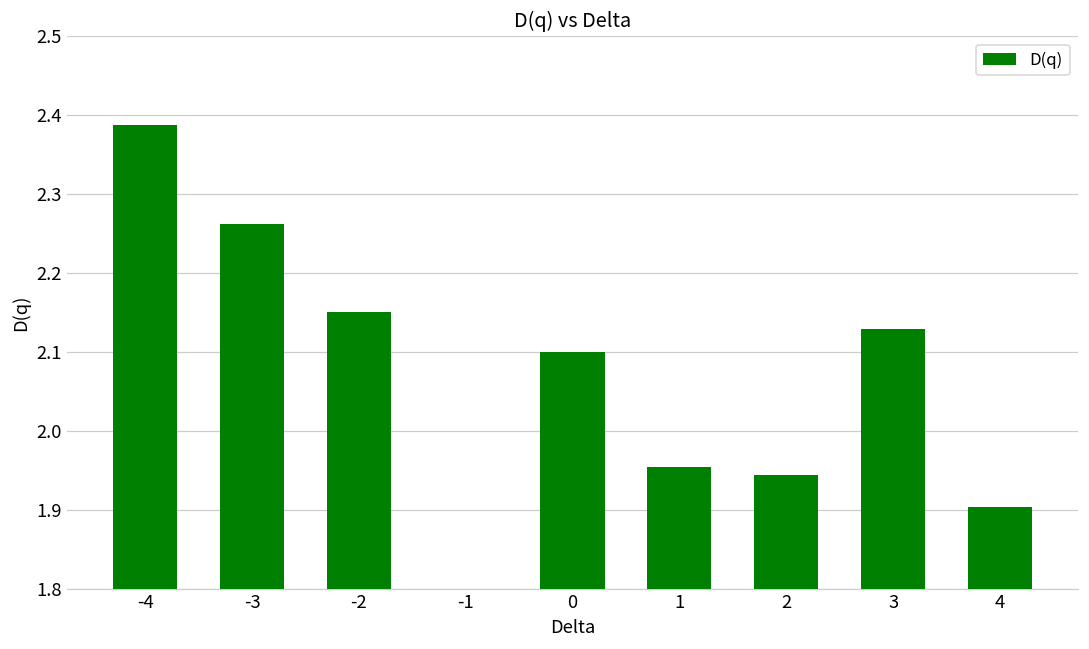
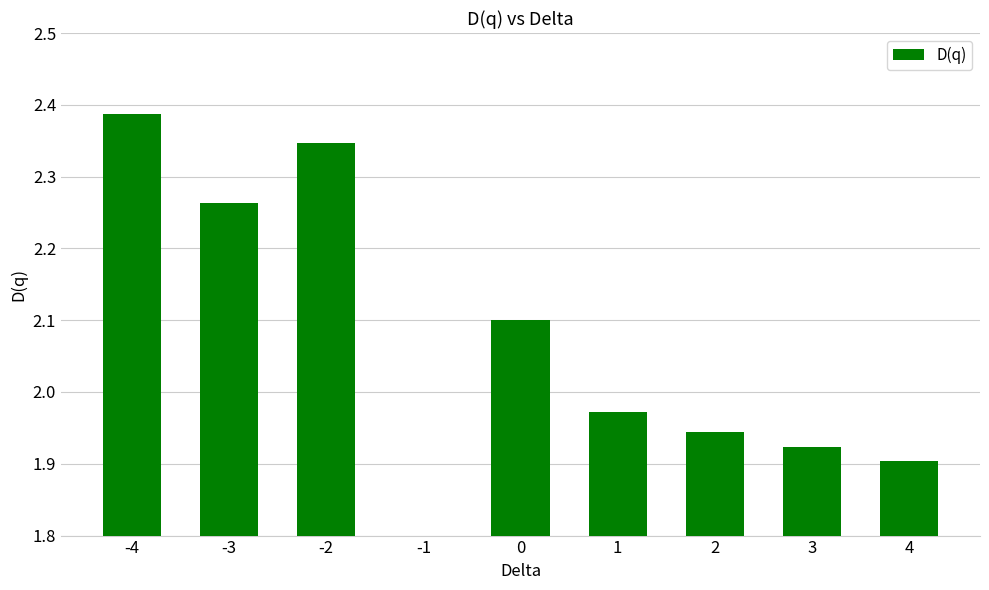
  {
    "-4": 2.39,
    "-3": 2.26,
-   "-2": 2.15,
+   "-2": 2.35,
    "0": 2.10,
-   "1": 1.95,
+   "1": 1.97,
    "2": 1.94,
-   "3": 2.13,
+   "3": 1.92,
    "4": 1.90
  }
